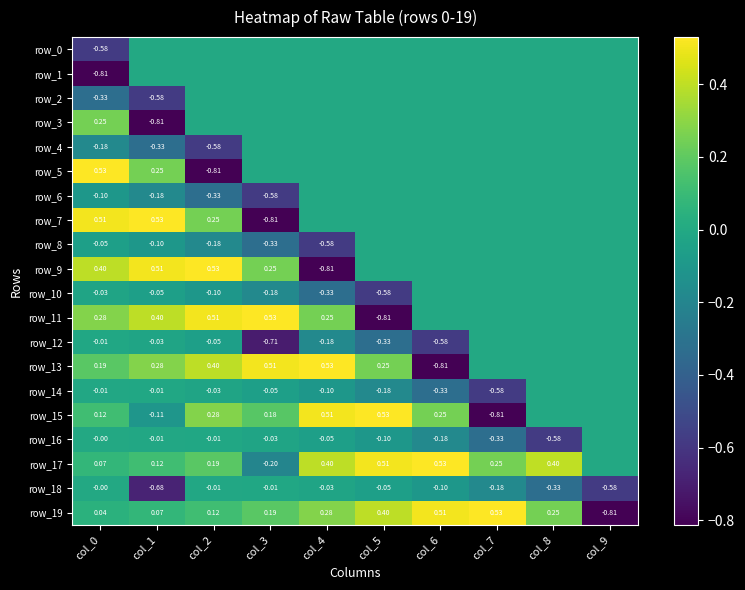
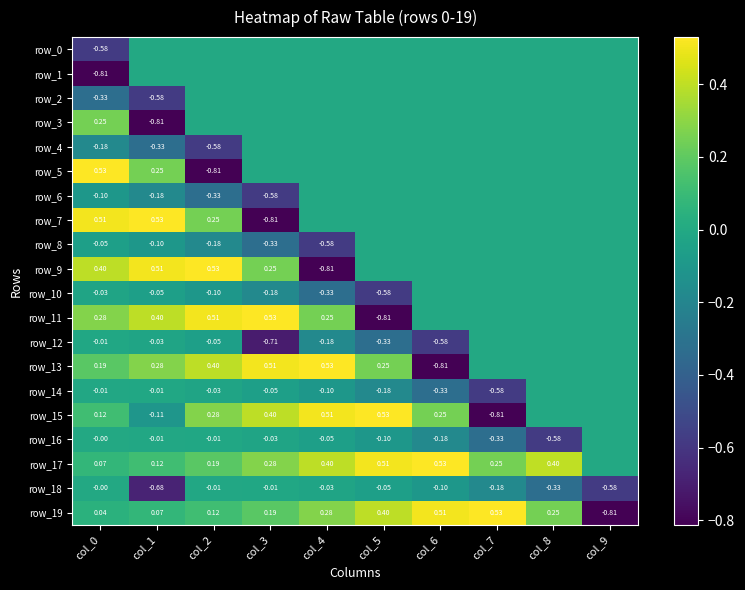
  {
    "row_0": {
      "col_0": -0.58
    },
    "row_1": {
      "col_0": -0.81
    },
    "row_2": {
      "col_0": -0.33,
      "col_1": -0.58
    },
    "row_3": {
      "col_0": 0.25,
      "col_1": -0.81
    },
    "row_4": {
      "col_0": -0.18,
      "col_1": -0.33,
      "col_2": -0.58
    },
    "row_5": {
      "col_0": 0.53,
      "col_1": 0.25,
      "col_2": -0.81
    },
    "row_6": {
      "col_0": -0.10,
      "col_1": -0.18,
      "col_2": -0.33,
      "col_3": -0.58
    },
    "row_7": {
      "col_0": 0.51,
      "col_1": 0.53,
      "col_2": 0.25,
      "col_3": -0.81
    },
    "row_8": {
      "col_0": -0.05,
      "col_1": -0.10,
      "col_2": -0.18,
      "col_3": -0.33,
      "col_4": -0.58
    },
    "row_9": {
      "col_0": 0.40,
      "col_1": 0.51,
      "col_2": 0.53,
      "col_3": 0.25,
      "col_4": -0.81
    },
    "row_10": {
      "col_0": -0.03,
      "col_1": -0.05,
      "col_2": -0.10,
      "col_3": -0.18,
      "col_4": -0.33,
      "col_5": -0.58
    },
    "row_11": {
      "col_0": 0.28,
      "col_1": 0.40,
      "col_2": 0.51,
      "col_3": 0.53,
      "col_4": 0.25,
      "col_5": -0.81
    },
    "row_12": {
      "col_0": -0.01,
      "col_1": -0.03,
      "col_2": -0.05,
      "col_3": -0.71,
      "col_4": -0.18,
      "col_5": -0.33,
      "col_6": -0.58
    },
    "row_13": {
      "col_0": 0.19,
      "col_1": 0.28,
      "col_2": 0.40,
      "col_3": 0.51,
      "col_4": 0.53,
      "col_5": 0.25,
      "col_6": -0.81
    },
    "row_14": {
      "col_0": -0.01,
      "col_1": -0.01,
      "col_2": -0.03,
      "col_3": -0.05,
      "col_4": -0.10,
      "col_5": -0.18,
      "col_6": -0.33,
      "col_7": -0.58
    },
    "row_15": {
      "col_0": 0.12,
      "col_1": -0.11,
      "col_2": 0.28,
-     "col_3": 0.18,
+     "col_3": 0.40,
      "col_4": 0.51,
      "col_5": 0.53,
      "col_6": 0.25,
      "col_7": -0.81
    },
    "row_16": {
      "col_0": -0.00,
      "col_1": -0.01,
      "col_2": -0.01,
      "col_3": -0.03,
      "col_4": -0.05,
      "col_5": -0.10,
      "col_6": -0.18,
      "col_7": -0.33,
      "col_8": -0.58
    },
    "row_17": {
      "col_0": 0.07,
      "col_1": 0.12,
      "col_2": 0.19,
-     "col_3": -0.20,
+     "col_3": 0.28,
      "col_4": 0.40,
      "col_5": 0.51,
      "col_6": 0.53,
      "col_7": 0.25,
      "col_8": 0.40
    },
    "row_18": {
      "col_0": -0.00,
      "col_1": -0.68,
      "col_2": -0.01,
      "col_3": -0.01,
      "col_4": -0.03,
      "col_5": -0.05,
      "col_6": -0.10,
      "col_7": -0.18,
      "col_8": -0.33,
      "col_9": -0.58
    },
    "row_19": {
      "col_0": 0.04,
      "col_1": 0.07,
      "col_2": 0.12,
      "col_3": 0.19,
      "col_4": 0.28,
      "col_5": 0.40,
      "col_6": 0.51,
      "col_7": 0.53,
      "col_8": 0.25,
      "col_9": -0.81
    }
  }
